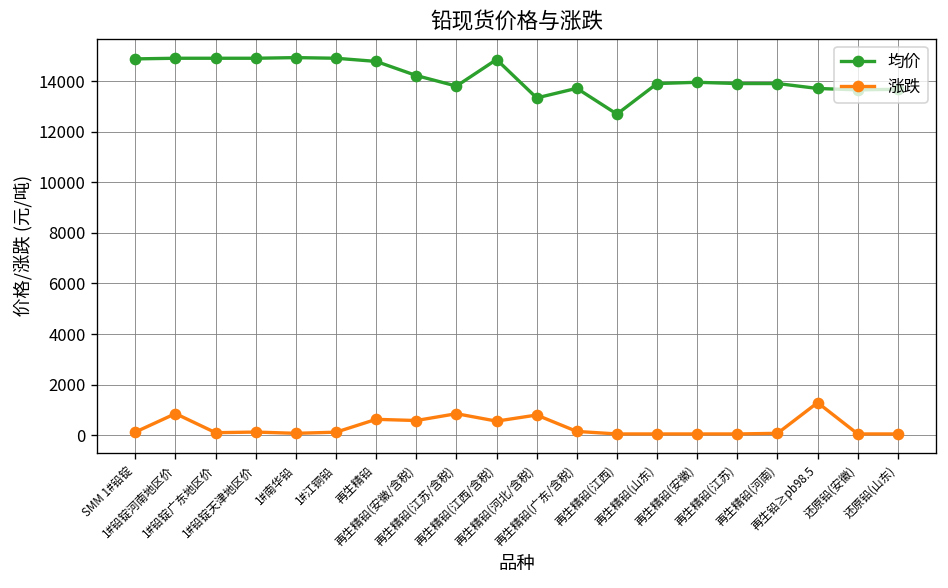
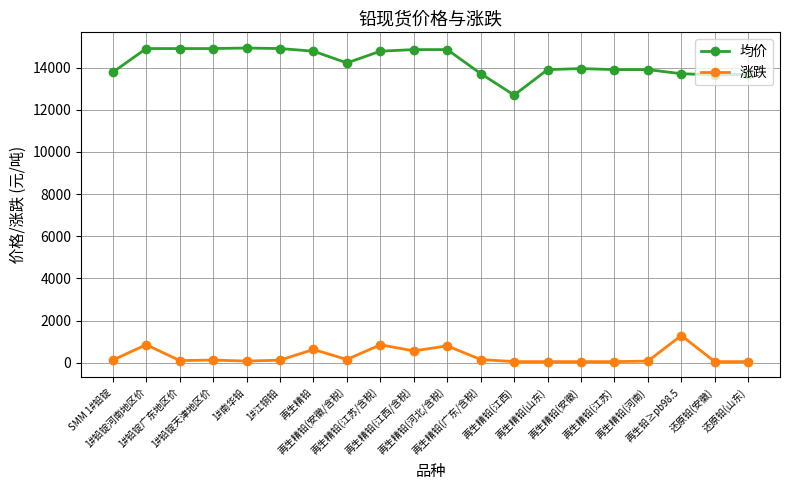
  {
    "均价": {
-     "SMM 1#铅锭": 14900,
+     "SMM 1#铅锭": 13800,
      "1#铅锭河南地区价": 14900,
      "1#铅锭广东地区价": 14900,
      "1#铅锭天津地区价": 14900,
      "1#南华铅": 14900,
      "1#江铜铅": 14900,
      "再生精铅": 14800,
      "再生精铅(安徽/含税)": 14200,
-     "再生精铅(江苏/含税)": 13800,
+     "再生精铅(江苏/含税)": 14800,
      "再生精铅(江西/含税)": 14900,
-     "再生精铅(河北/含税)": 13300,
+     "再生精铅(河北/含税)": 14900,
      "再生精铅(广东/含税)": 13700,
      "再生精铅(江西)": 12700,
      "再生精铅(山东)": 13900,
      "再生精铅(安徽)": 14000,
      "再生精铅(江苏)": 13900,
      "再生精铅(河南)": 13900,
      "再生铅≥pb98.5": 13700
    },
    "涨跌": {
      "SMM 1#铅锭": 100,
      "1#铅锭河南地区价": 900,
      "1#铅锭广东地区价": 100,
      "1#铅锭天津地区价": 100,
      "1#南华铅": 100,
      "1#江铜铅": 100,
      "再生精铅": 600,
-     "再生精铅(安徽/含税)": 600,
+     "再生精铅(安徽/含税)": 200,
      "再生精铅(江苏/含税)": 900,
      "再生精铅(江西/含税)": 600,
      "再生精铅(河北/含税)": 800,
      "再生精铅(广东/含税)": 200,
      "再生精铅(江西)": 100,
      "再生精铅(山东)": 100,
      "再生精铅(安徽)": 100,
      "再生精铅(江苏)": 100,
      "再生精铅(河南)": 100,
      "再生铅≥pb98.5": 1300,
      "还原铅(安徽)": 100,
      "还原铅(山东)": 100
    }
  }
